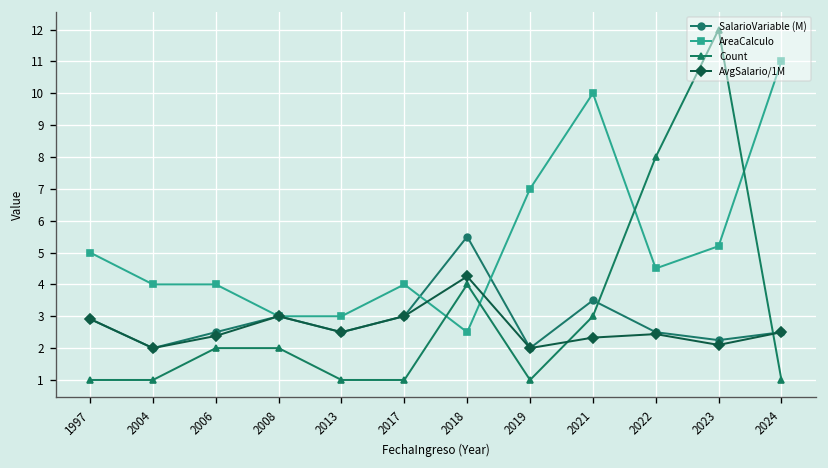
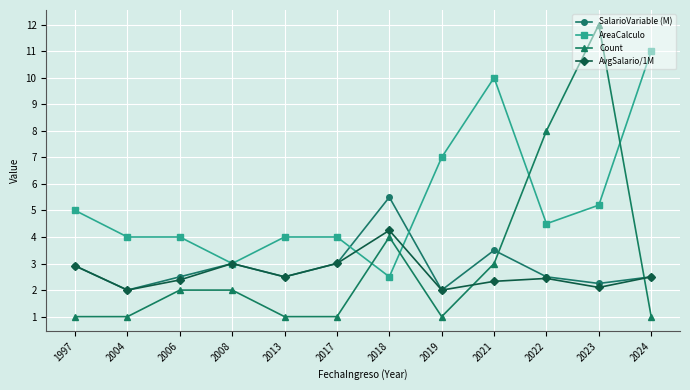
  {
    "AreaCalculo": {
      "1997": 5,
      "2004": 4,
      "2006": 4,
-     "2013": 3,
+     "2013": 4,
      "2017": 4,
      "2018": 2.5,
      "2019": 7,
      "2021": 10,
      "2022": 4.5,
      "2023": 5.2
    }
  }
